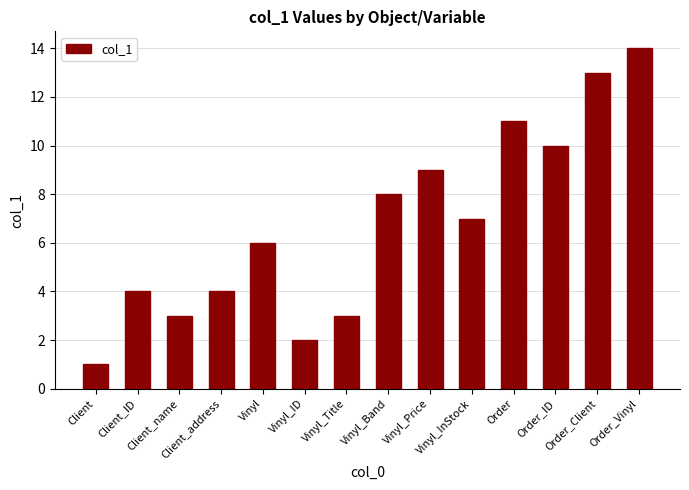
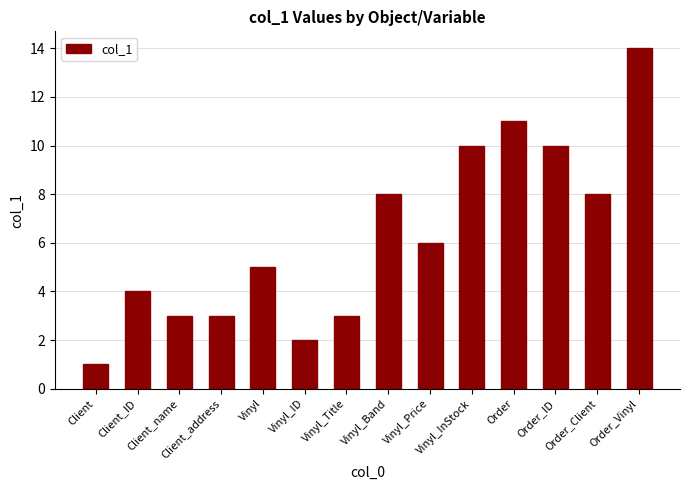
  {
    "Client": 1,
    "Client_ID": 4,
    "Client_name": 3,
-   "Client_address": 4,
-   "Vinyl": 6,
+   "Client_address": 3,
+   "Vinyl": 5,
    "Vinyl_ID": 2,
    "Vinyl_Title": 3,
    "Vinyl_Band": 8,
-   "Vinyl_Price": 9,
-   "Vinyl_InStock": 7,
+   "Vinyl_Price": 6,
+   "Vinyl_InStock": 10,
    "Order": 11,
    "Order_ID": 10,
-   "Order_Client": 13,
+   "Order_Client": 8,
    "Order_Vinyl": 14
  }
